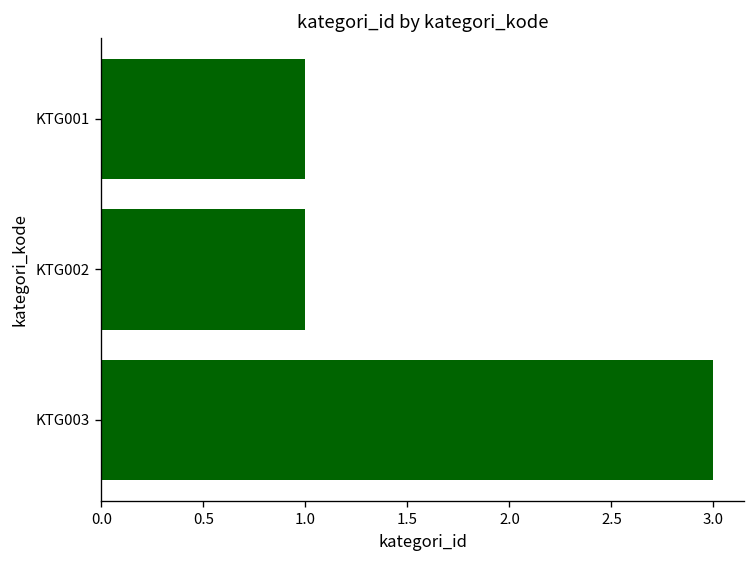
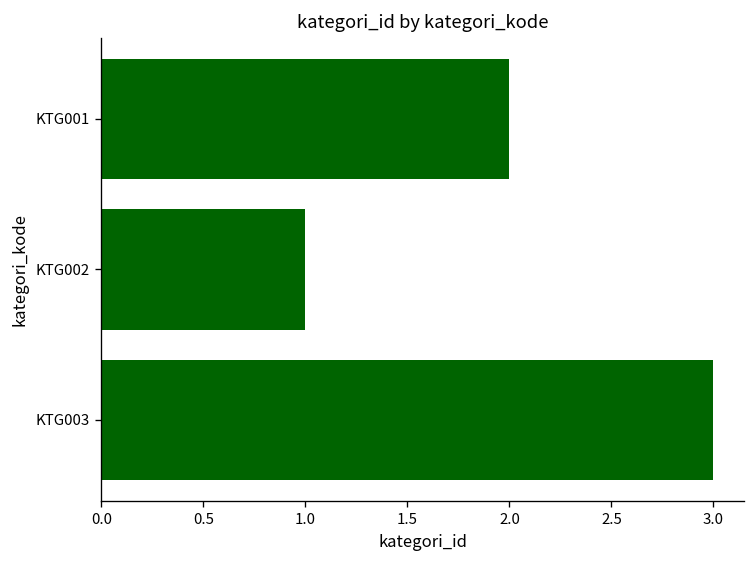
  {
-   "KTG001": 1,
+   "KTG001": 2,
    "KTG002": 1,
    "KTG003": 3
  }
